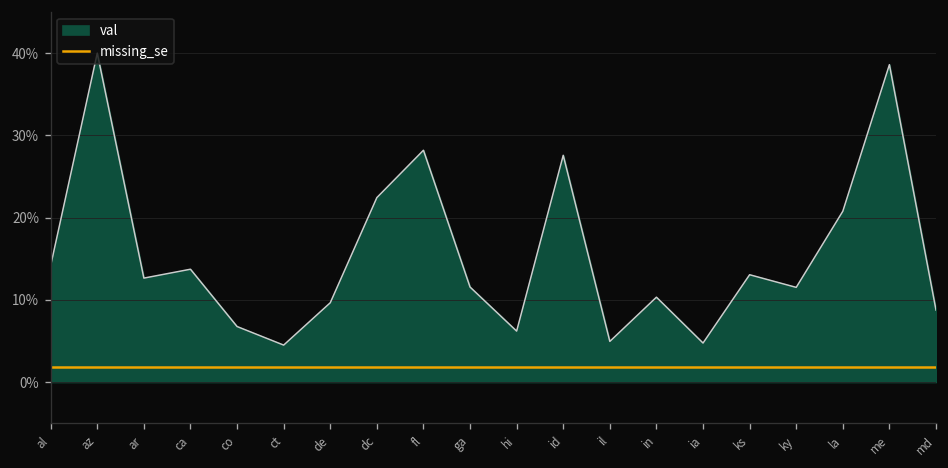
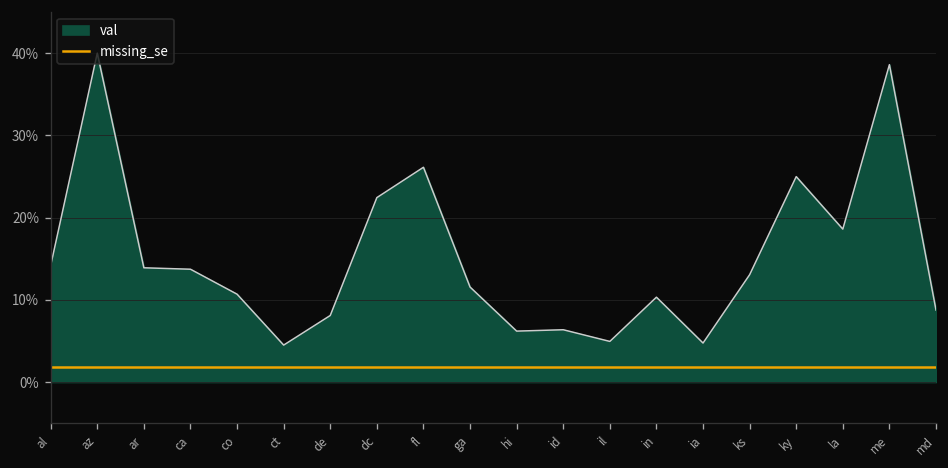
  {
    "val": {
      "al": "14%",
-     "ar": "13%",
+     "ar": "14%",
      "ca": "14%",
-     "co": "7%",
+     "co": "11%",
      "ct": "4%",
-     "de": "10%",
+     "de": "8%",
      "dc": "22%",
-     "fl": "28%",
+     "fl": "26%",
      "ga": "12%",
      "hi": "6%",
-     "id": "28%",
+     "id": "6%",
      "il": "5%",
      "in": "10%",
      "ia": "5%",
      "ks": "13%",
-     "ky": "12%",
-     "la": "21%",
+     "ky": "25%",
+     "la": "19%",
      "me": "39%",
      "md": "9%"
    },
    "missing_se": {
      "al": "2%",
      "az": "2%",
      "ar": "2%",
      "ca": "2%",
      "co": "2%",
      "ct": "2%",
      "de": "2%",
      "dc": "2%",
      "fl": "2%",
      "ga": "2%",
      "hi": "2%",
      "id": "2%",
      "il": "2%",
      "in": "2%",
      "ia": "2%",
      "ks": "2%",
      "ky": "2%",
      "la": "2%",
      "me": "2%",
      "md": "2%"
    }
  }
